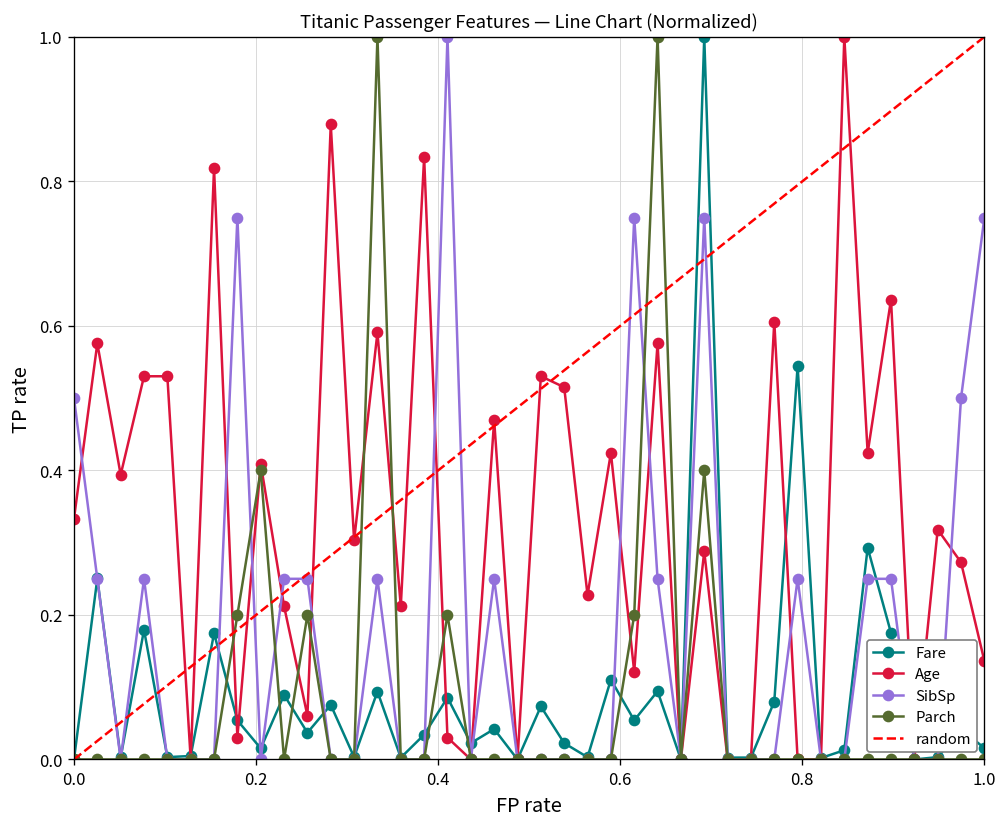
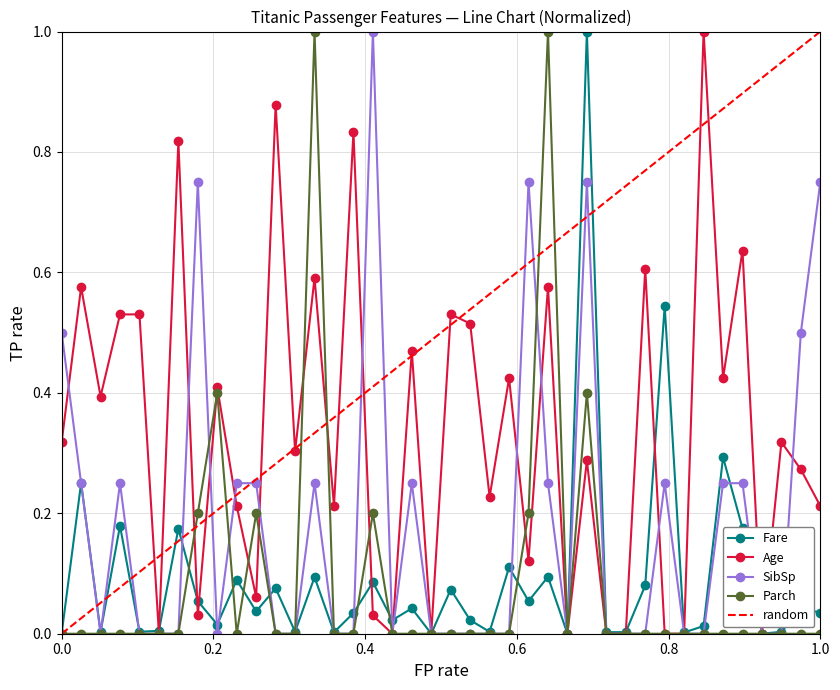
  {
    "Fare": {
-     "1.0": 0.02
+     "1.0": 0.04
    },
    "Age": {
-     "0.0": 0.33,
-     "1.0": 0.14
+     "0.0": 0.32,
+     "1.0": 0.21
    },
    "SibSp": {
      "0.0": 0.50,
      "1.0": 0.75
    },
    "Parch": {
      "1.0": 0.00
    },
    "random": {
      "1.0": 1.00
    }
  }
